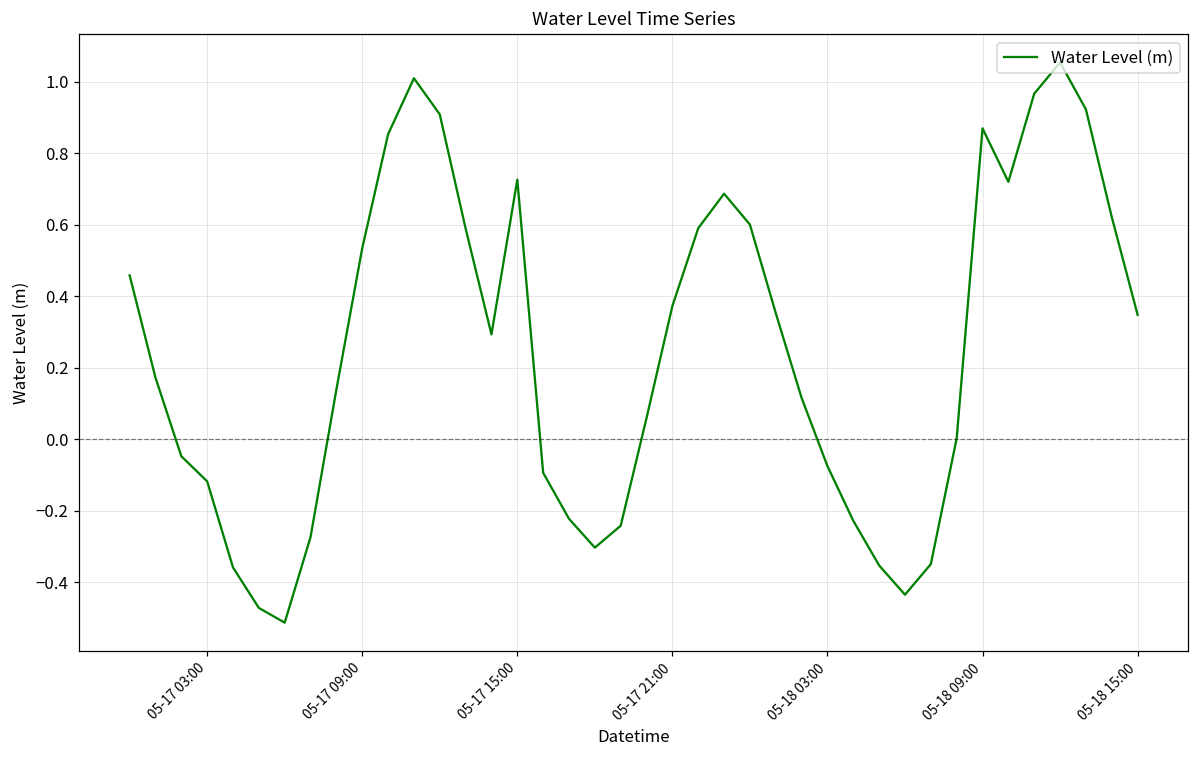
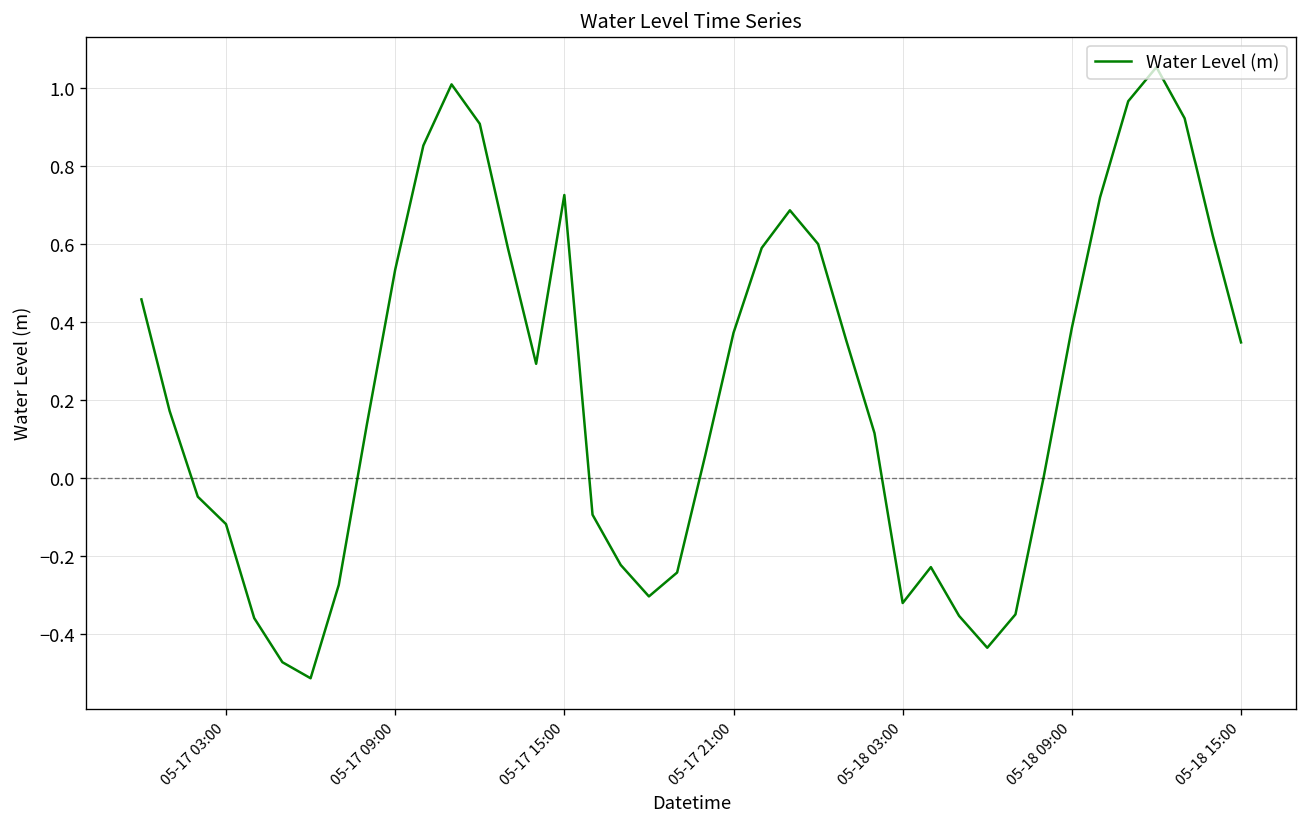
  {
    "05-17 03:00": -0.12,
    "05-17 09:00": 0.53,
    "05-17 15:00": 0.73,
    "05-17 21:00": 0.37,
-   "05-18 03:00": -0.07,
-   "05-18 09:00": 0.87,
+   "05-18 03:00": -0.32,
+   "05-18 09:00": 0.39,
    "05-18 15:00": 0.35
  }
